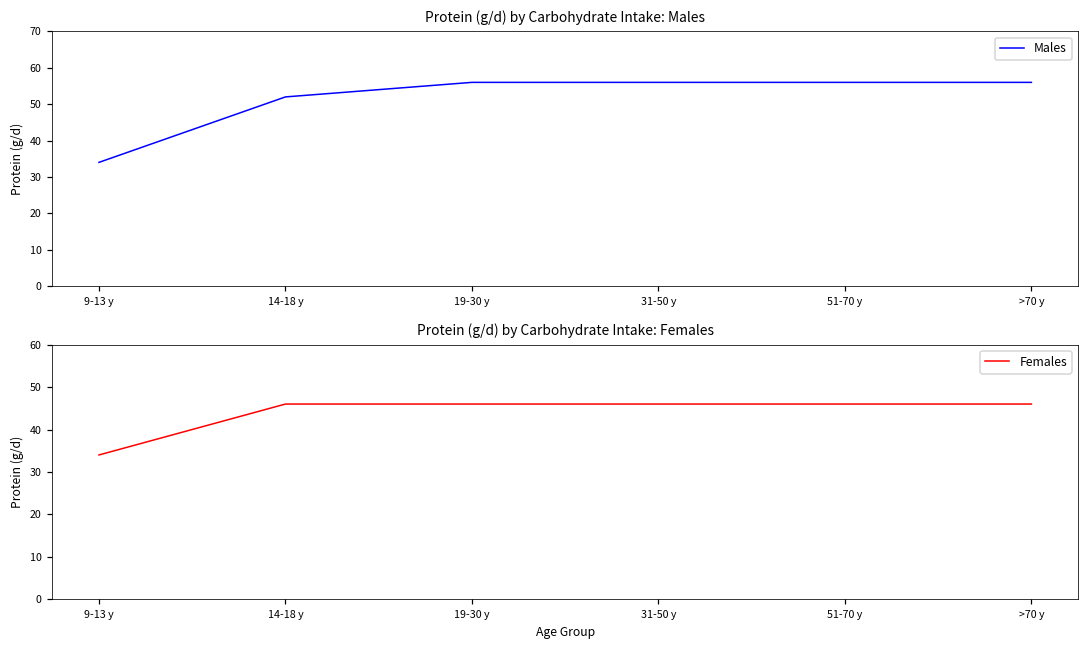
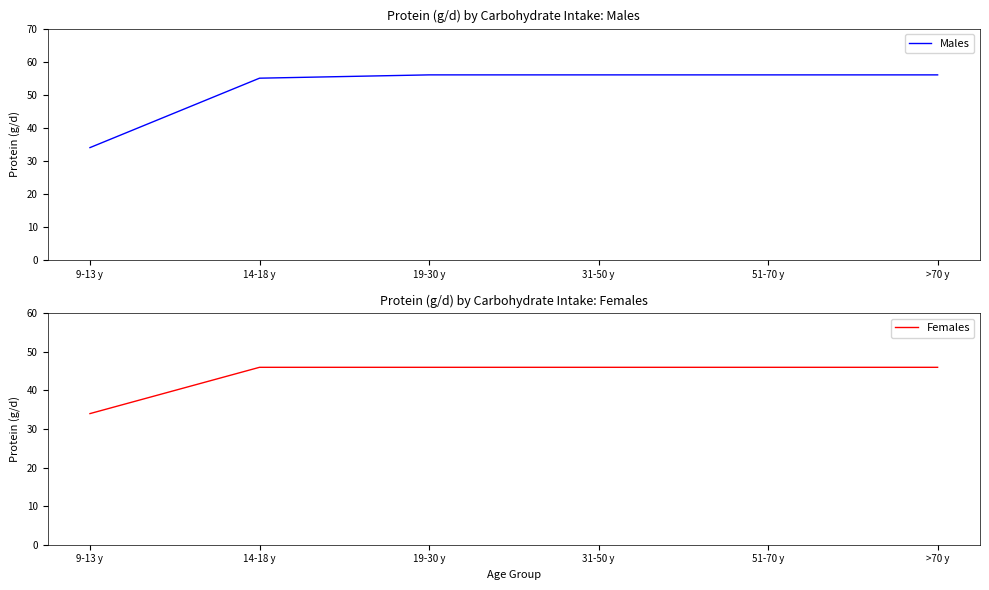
  {
    "Protein (g/d) by Carbohydrate Intake: Males": {
      "9-13 y": 34,
-     "14-18 y": 52,
+     "14-18 y": 55,
      "19-30 y": 56,
      "31-50 y": 56,
      "51-70 y": 56,
      ">70 y": 56
    },
    "Protein (g/d) by Carbohydrate Intake: Females": {
      "9-13 y": 34,
      "14-18 y": 46,
      "19-30 y": 46,
      "31-50 y": 46,
      "51-70 y": 46,
      ">70 y": 46
    }
  }
